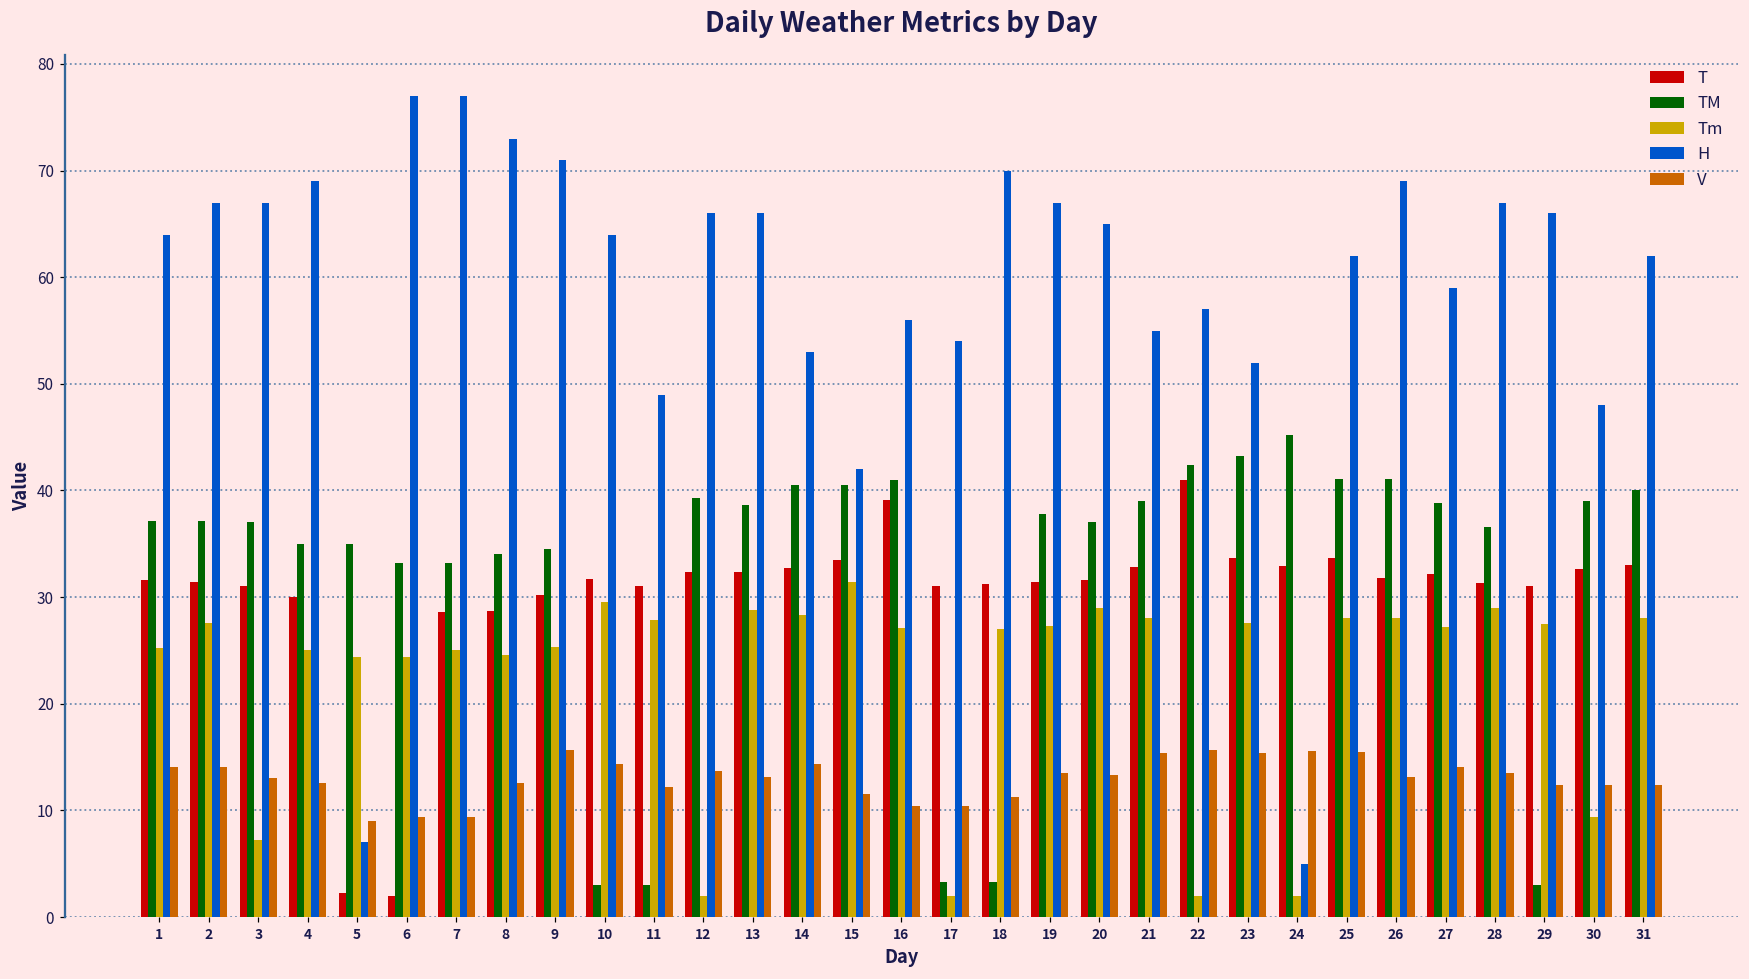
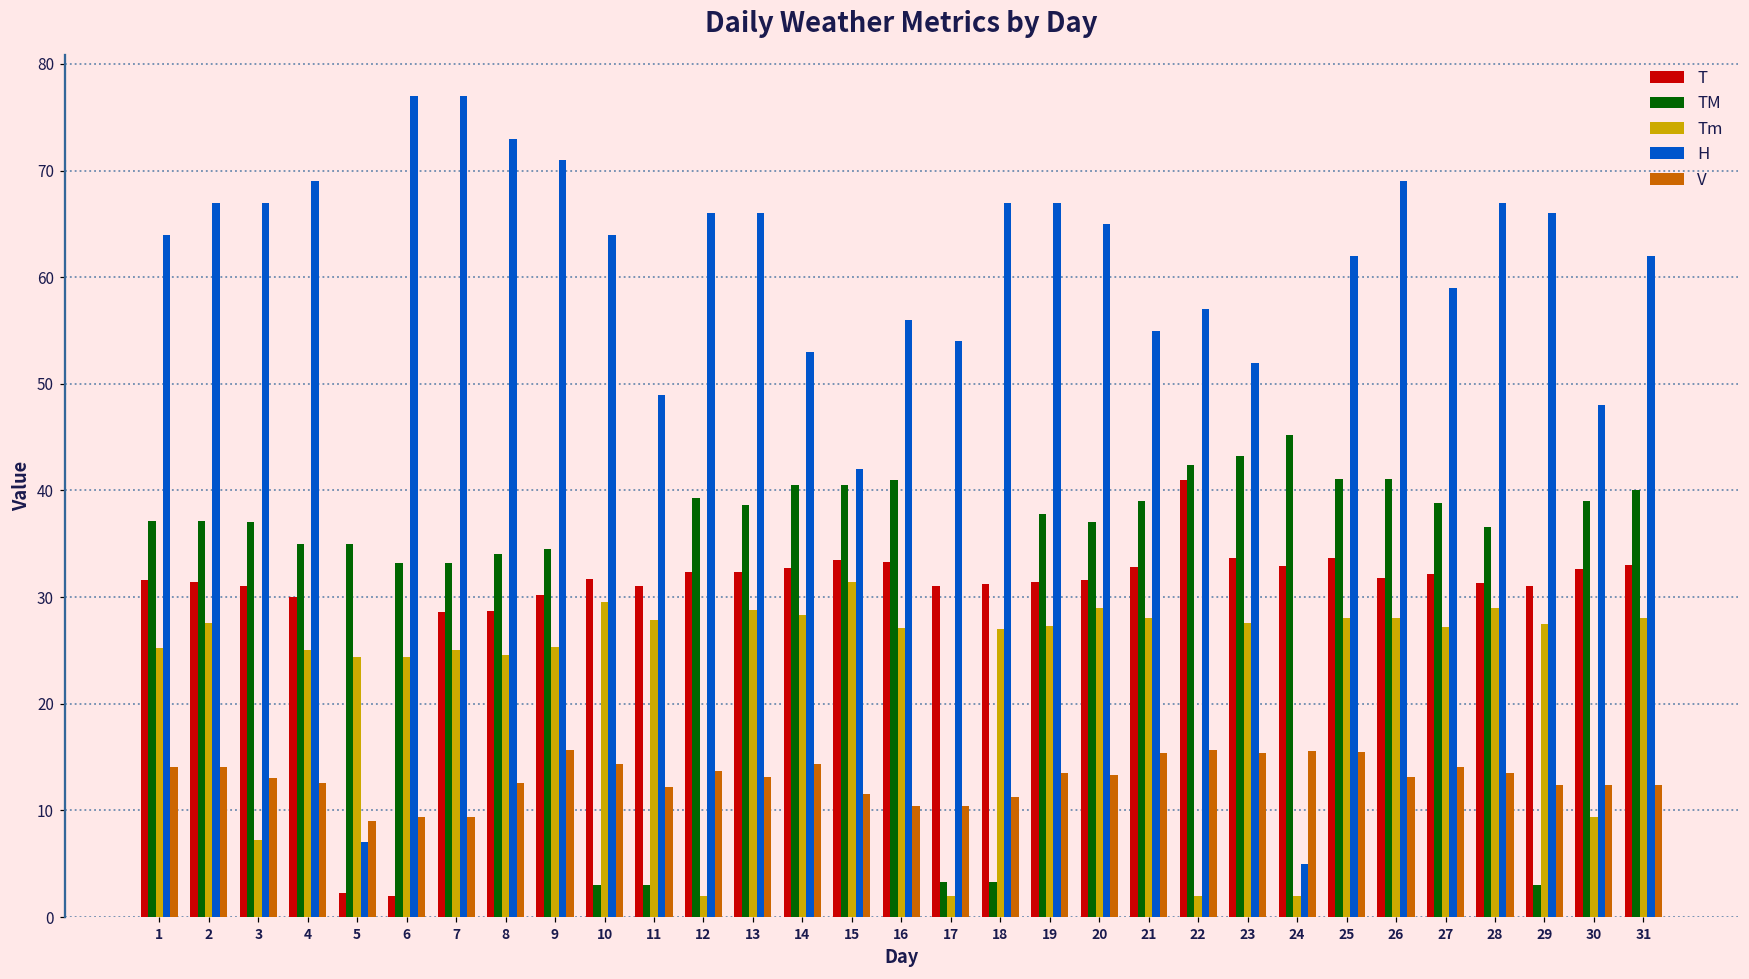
  {
    "T": {
      "1": 32,
      "2": 31,
      "3": 31,
      "4": 30,
      "5": 2,
      "6": 2,
      "7": 29,
      "8": 29,
      "9": 30,
      "10": 32,
      "11": 31,
      "12": 32,
      "13": 32,
      "14": 33,
      "15": 34,
-     "16": 39,
+     "16": 33,
      "17": 31,
      "18": 31,
      "19": 31,
      "20": 32,
      "21": 33,
      "22": 41,
      "23": 34,
      "24": 33,
      "25": 34,
      "26": 32,
      "27": 32,
      "28": 31,
      "29": 31,
      "30": 33,
      "31": 33
    },
    "TM": {
      "1": 37,
      "2": 37,
      "3": 37,
      "4": 35,
      "5": 35,
      "6": 33,
      "7": 33,
      "8": 34,
      "9": 35,
      "10": 3,
      "11": 3,
      "12": 39,
      "13": 39,
      "14": 41,
      "15": 41,
      "16": 41,
      "17": 3,
      "18": 3,
      "19": 38,
      "20": 37,
      "21": 39,
      "22": 42,
      "23": 43,
      "24": 45,
      "25": 41,
      "26": 41,
      "27": 39,
      "28": 37,
      "29": 3,
      "30": 39,
      "31": 40
    },
    "Tm": {
      "1": 25,
      "2": 28,
      "3": 7,
      "4": 25,
      "5": 24,
      "6": 24,
      "7": 25,
      "8": 25,
      "9": 25,
      "10": 30,
      "11": 28,
      "12": 2,
      "13": 29,
      "14": 28,
      "15": 31,
      "16": 27,
      "17": 2,
      "18": 27,
      "19": 27,
      "20": 29,
      "21": 28,
      "22": 2,
      "23": 28,
      "24": 2,
      "25": 28,
      "26": 28,
      "27": 27,
      "28": 29,
      "29": 28,
      "30": 9,
      "31": 28
    },
    "H": {
      "1": 64,
      "2": 67,
      "3": 67,
      "4": 69,
      "5": 7,
      "6": 77,
      "7": 77,
      "8": 73,
      "9": 71,
      "10": 64,
      "11": 49,
      "12": 66,
      "13": 66,
      "14": 53,
      "15": 42,
      "16": 56,
      "17": 54,
-     "18": 70,
+     "18": 67,
      "19": 67,
      "20": 65,
      "21": 55,
      "22": 57,
      "23": 52,
      "24": 5,
      "25": 62,
      "26": 69,
      "27": 59,
      "28": 67,
      "29": 66,
      "30": 48,
      "31": 62
    },
    "V": {
      "1": 14,
      "2": 14,
      "3": 13,
      "4": 13,
      "5": 9,
      "6": 9,
      "7": 9,
      "8": 13,
      "9": 16,
      "10": 14,
      "11": 12,
      "12": 14,
      "13": 13,
      "14": 14,
      "15": 12,
      "16": 10,
      "17": 10,
      "18": 11,
      "19": 14,
      "20": 13,
      "21": 15,
      "22": 16,
      "23": 15,
      "24": 16,
      "25": 16,
      "26": 13,
      "27": 14,
      "28": 14,
      "29": 12,
      "30": 12,
      "31": 12
    }
  }
